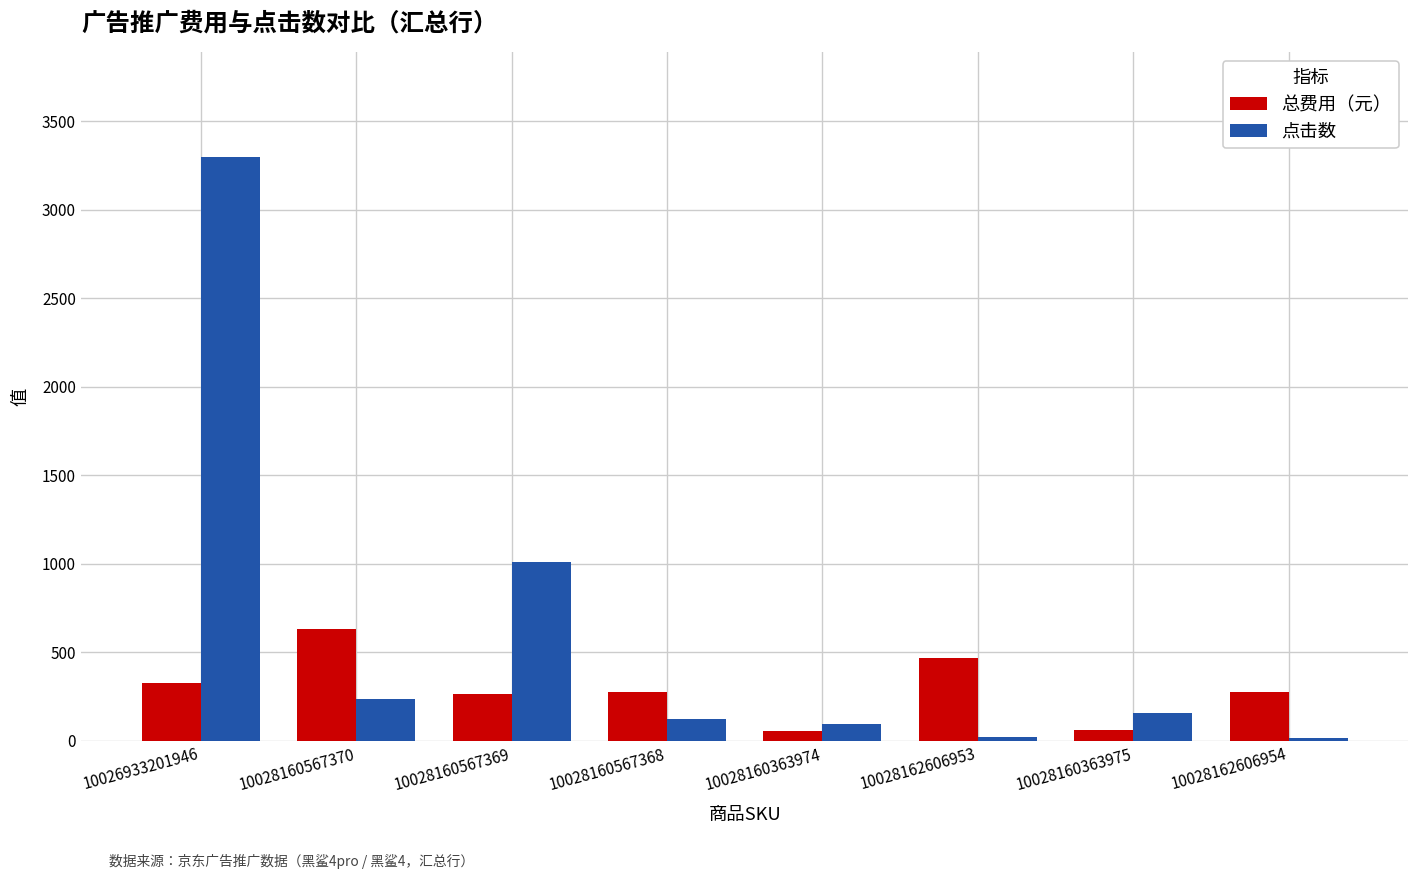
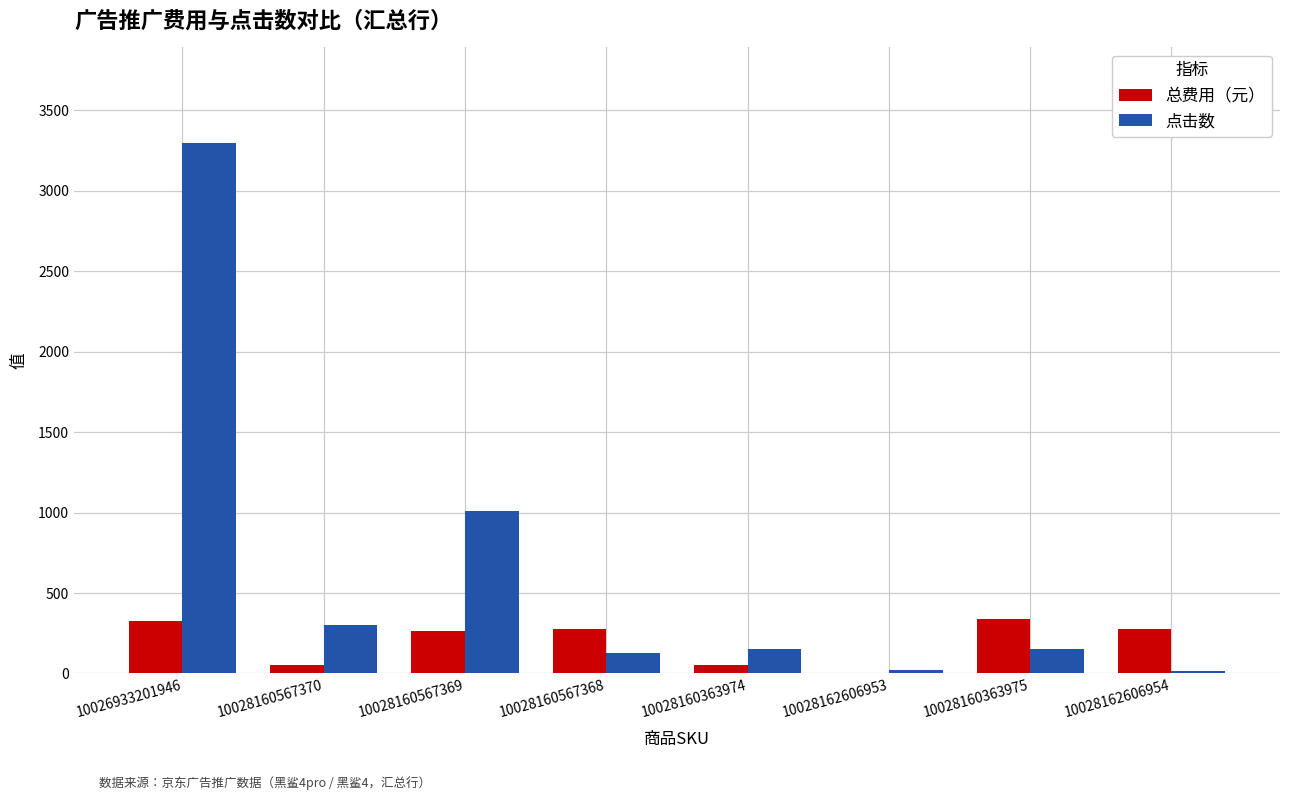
  {
    "总费用（元）": {
      "10026933201946": 320,
-     "10028160567370": 630,
+     "10028160567370": 50,
      "10028160567369": 260,
      "10028160567368": 270,
      "10028160363974": 50,
-     "10028162606953": 470,
-     "10028160363975": 60,
+     "10028162606953": 0,
+     "10028160363975": 340,
      "10028162606954": 280
    },
    "点击数": {
      "10026933201946": 3300,
-     "10028160567370": 230,
+     "10028160567370": 300,
      "10028160567369": 1010,
      "10028160567368": 130,
-     "10028160363974": 100,
+     "10028160363974": 150,
      "10028162606953": 20,
      "10028160363975": 160
    }
  }
